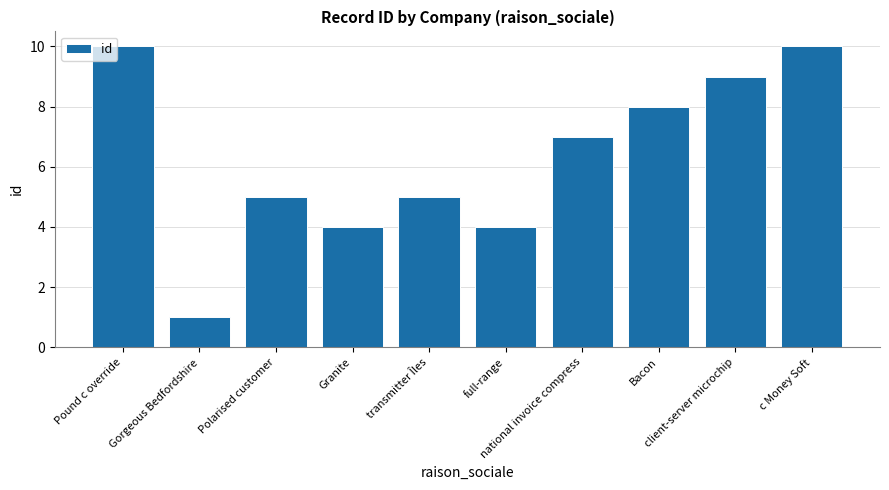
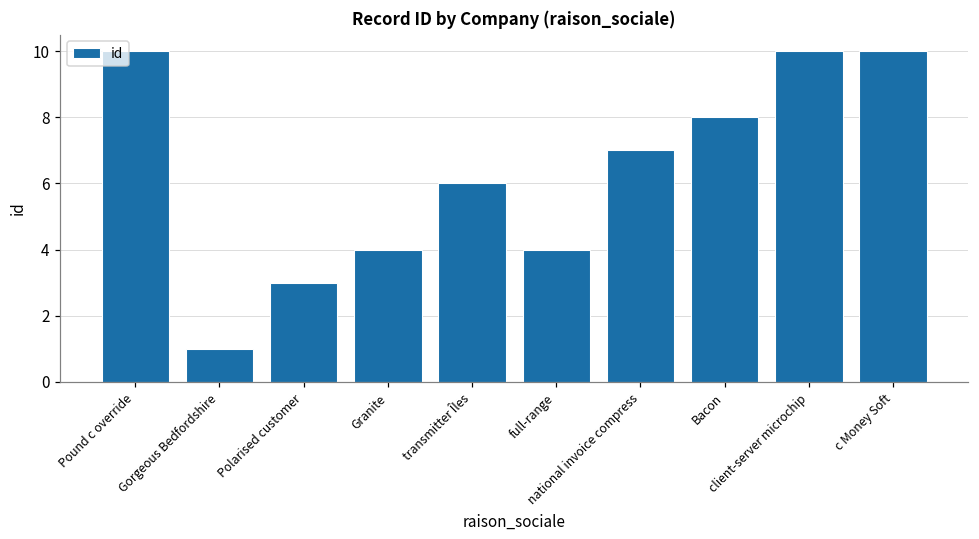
  {
    "Pound c override": 10,
    "Gorgeous Bedfordshire": 1,
-   "Polarised customer": 5,
+   "Polarised customer": 3,
    "Granite": 4,
-   "transmitter Îles": 5,
+   "transmitter Îles": 6,
    "full-range": 4,
    "national invoice compress": 7,
    "Bacon": 8,
-   "client-server microchip": 9,
+   "client-server microchip": 10,
    "c Money Soft": 10
  }
